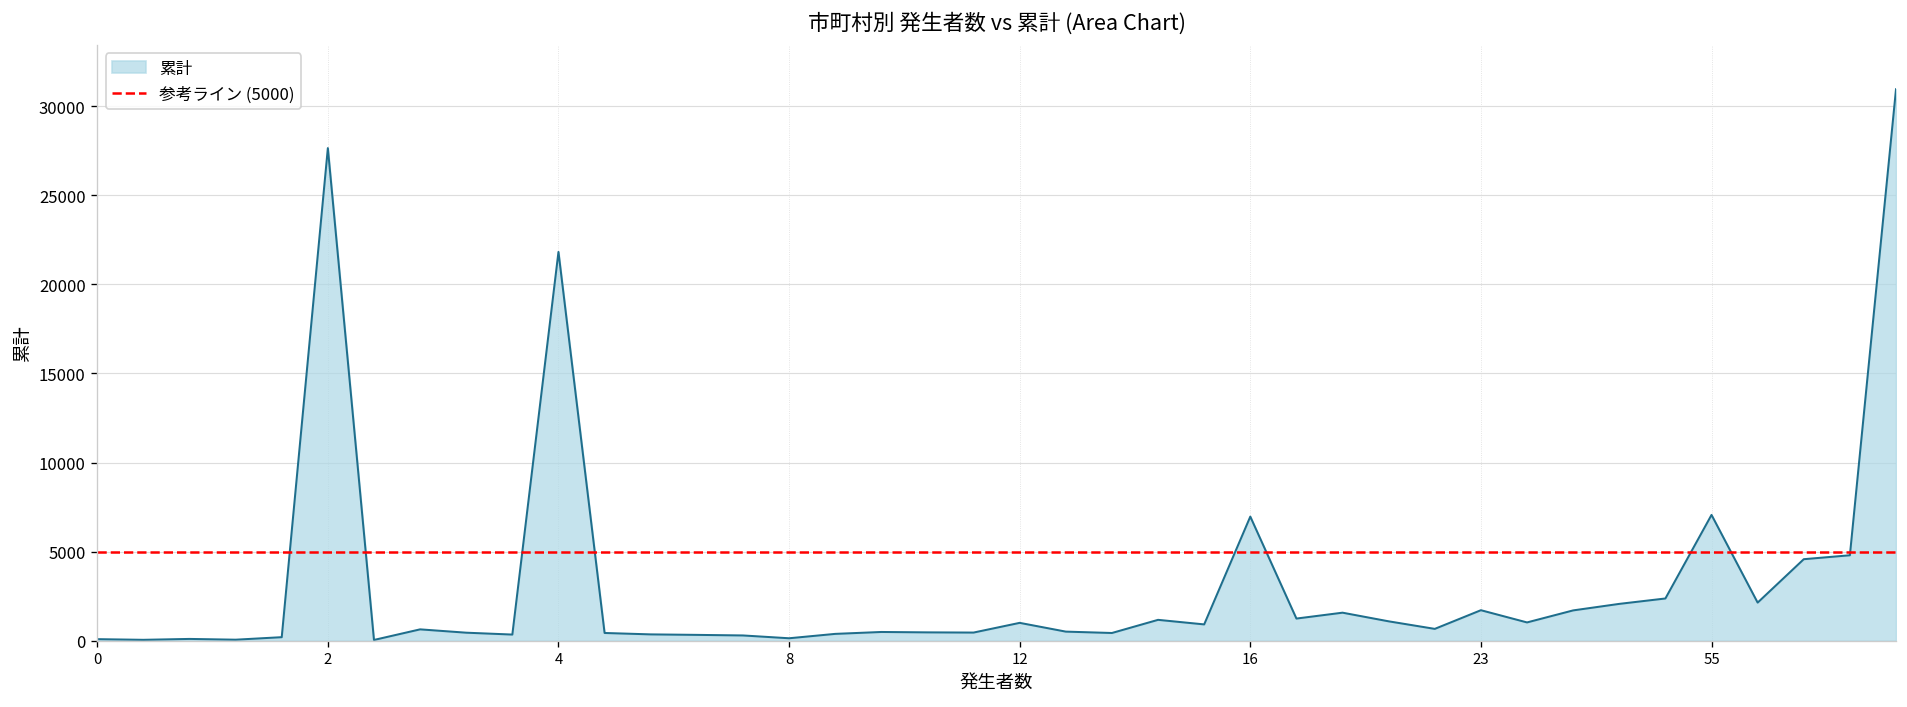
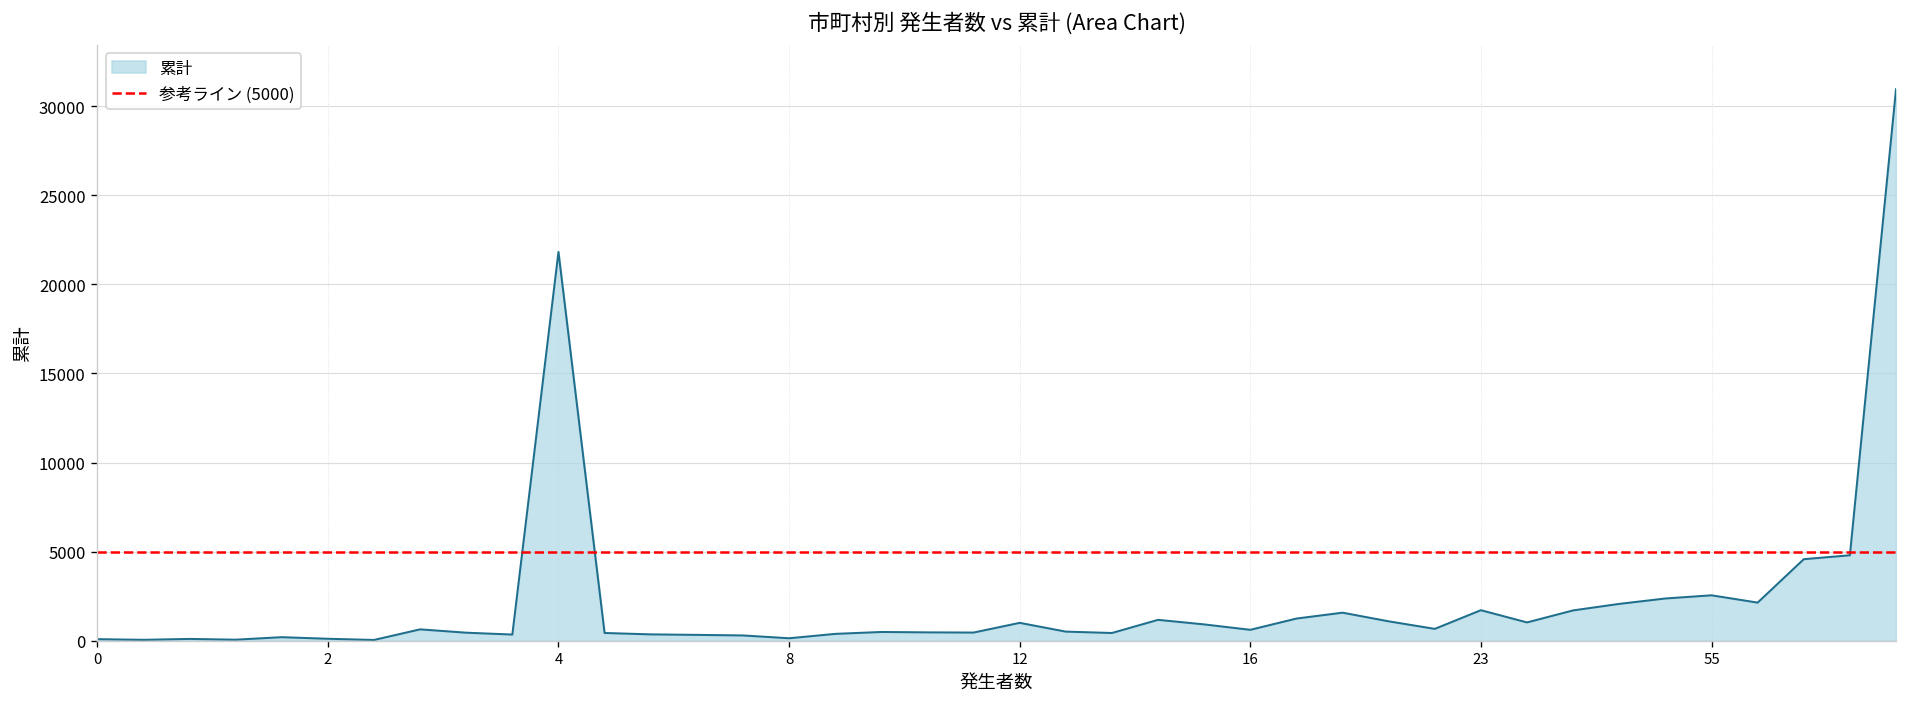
  {
    "0": 100,
-   "2": 27600,
+   "2": 100,
    "4": 21800,
    "8": 100,
    "12": 1000,
-   "16": 7000,
+   "16": 600,
    "23": 1700,
-   "55": 7100
+   "55": 2500
  }
